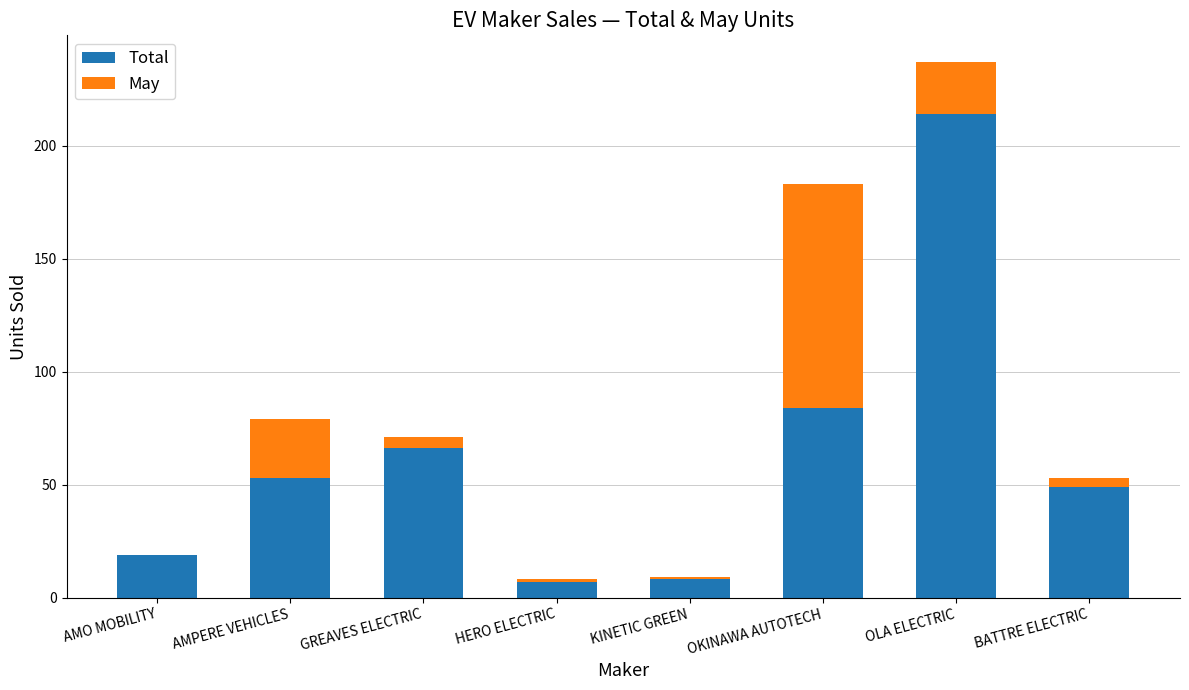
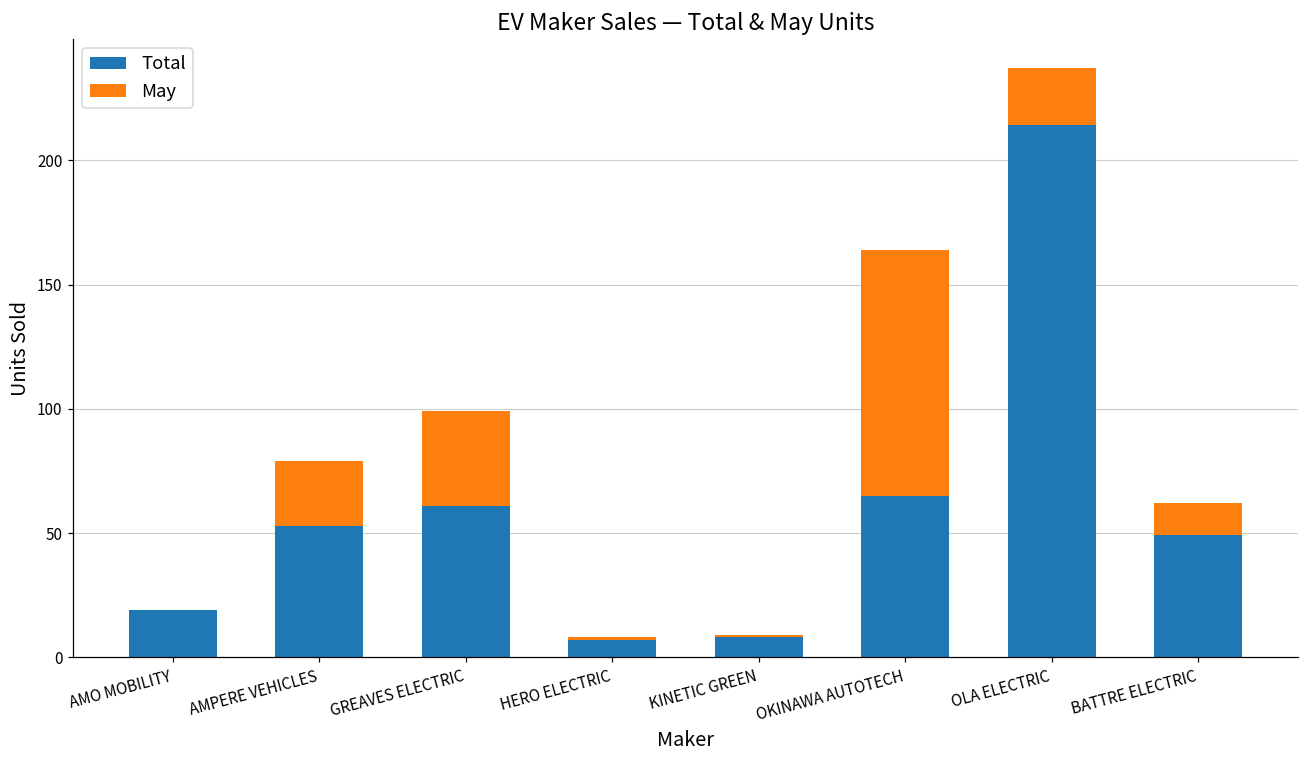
  {
    "Total": {
      "AMO MOBILITY": 19,
      "AMPERE VEHICLES": 53,
-     "GREAVES ELECTRIC": 66,
+     "GREAVES ELECTRIC": 61,
      "HERO ELECTRIC": 7,
      "KINETIC GREEN": 8,
-     "OKINAWA AUTOTECH": 84,
+     "OKINAWA AUTOTECH": 65,
      "OLA ELECTRIC": 214,
      "BATTRE ELECTRIC": 49
    },
    "May": {
      "AMO MOBILITY": 0,
      "AMPERE VEHICLES": 26,
-     "GREAVES ELECTRIC": 5,
+     "GREAVES ELECTRIC": 38,
      "OKINAWA AUTOTECH": 99,
      "OLA ELECTRIC": 23,
-     "BATTRE ELECTRIC": 4
+     "BATTRE ELECTRIC": 13
    }
  }
